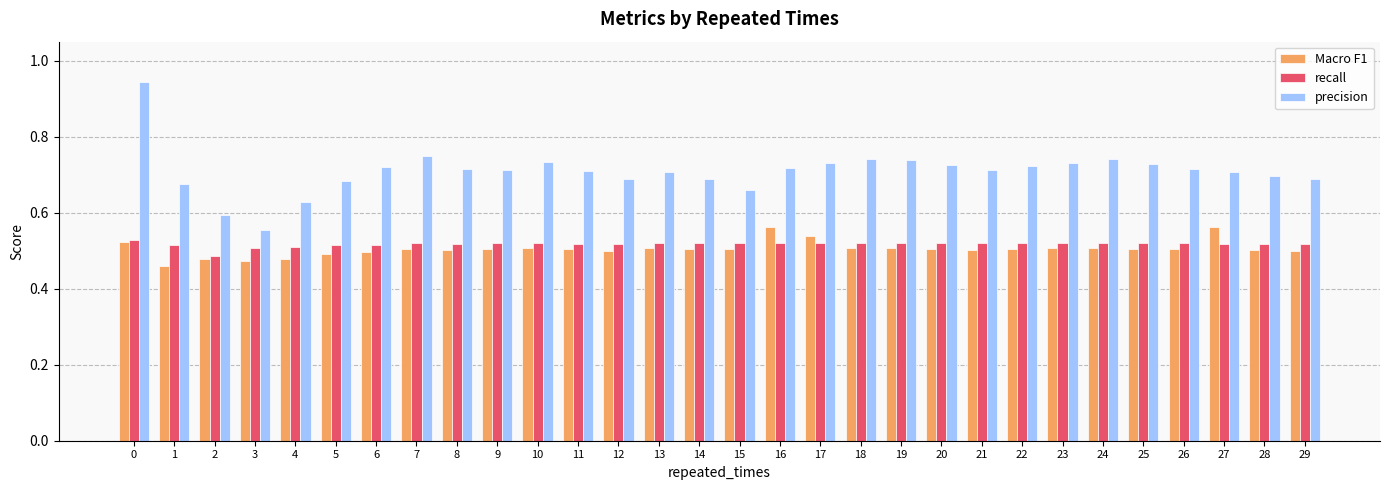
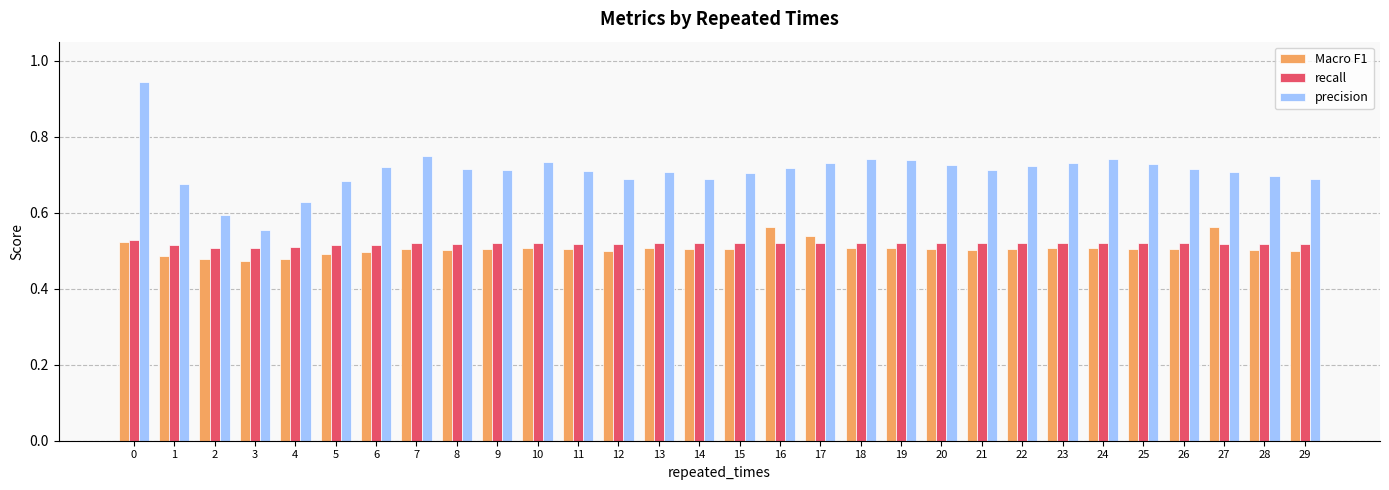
  {
    "Macro F1": {
      "0": 0.52,
-     "1": 0.46,
+     "1": 0.49,
      "2": 0.48,
      "3": 0.47,
      "4": 0.48,
      "5": 0.49,
      "6": 0.50,
      "7": 0.50,
      "8": 0.50,
      "9": 0.50,
      "10": 0.51,
      "11": 0.50,
      "12": 0.50,
      "13": 0.51,
      "14": 0.50,
      "15": 0.50,
      "16": 0.56,
      "17": 0.54,
      "18": 0.51,
      "19": 0.51,
      "20": 0.51,
      "21": 0.50,
      "22": 0.51,
      "23": 0.51,
      "24": 0.51,
      "25": 0.51,
      "26": 0.50,
      "27": 0.56,
      "28": 0.50,
      "29": 0.50
    },
    "recall": {
      "0": 0.53,
      "1": 0.51,
-     "2": 0.49,
+     "2": 0.51,
      "3": 0.51,
      "4": 0.51,
      "5": 0.51,
      "6": 0.52,
      "7": 0.52,
      "8": 0.52,
      "9": 0.52,
      "10": 0.52,
      "11": 0.52,
      "12": 0.52,
      "13": 0.52,
      "14": 0.52,
      "15": 0.52,
      "16": 0.52,
      "17": 0.52,
      "18": 0.52,
      "19": 0.52,
      "20": 0.52,
      "21": 0.52,
      "22": 0.52,
      "23": 0.52,
      "24": 0.52,
      "25": 0.52,
      "26": 0.52,
      "27": 0.52,
      "28": 0.52,
      "29": 0.52
    },
    "precision": {
      "0": 0.94,
      "1": 0.68,
      "2": 0.59,
      "3": 0.55,
      "4": 0.63,
      "5": 0.68,
      "6": 0.72,
      "7": 0.75,
      "8": 0.71,
      "9": 0.71,
      "10": 0.73,
      "11": 0.71,
      "12": 0.69,
      "13": 0.71,
      "14": 0.69,
-     "15": 0.66,
+     "15": 0.70,
      "16": 0.72,
      "17": 0.73,
      "18": 0.74,
      "19": 0.74,
      "20": 0.72,
      "21": 0.71,
      "22": 0.72,
      "23": 0.73,
      "24": 0.74,
      "25": 0.73,
      "26": 0.72,
      "27": 0.71,
      "28": 0.70,
      "29": 0.69
    }
  }
